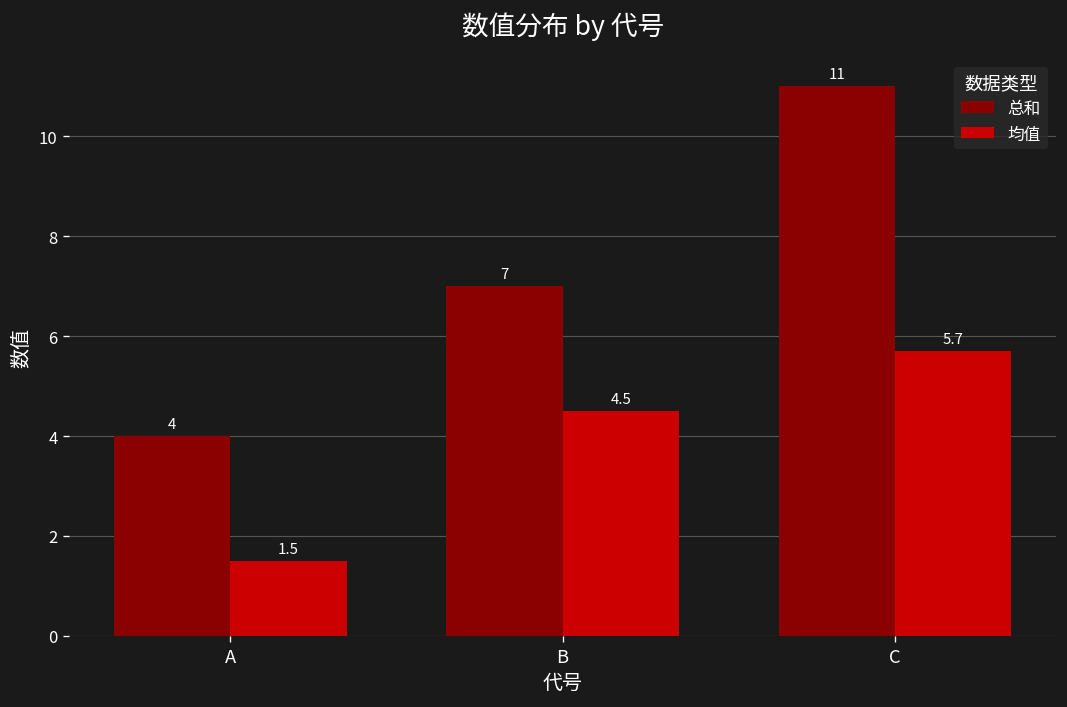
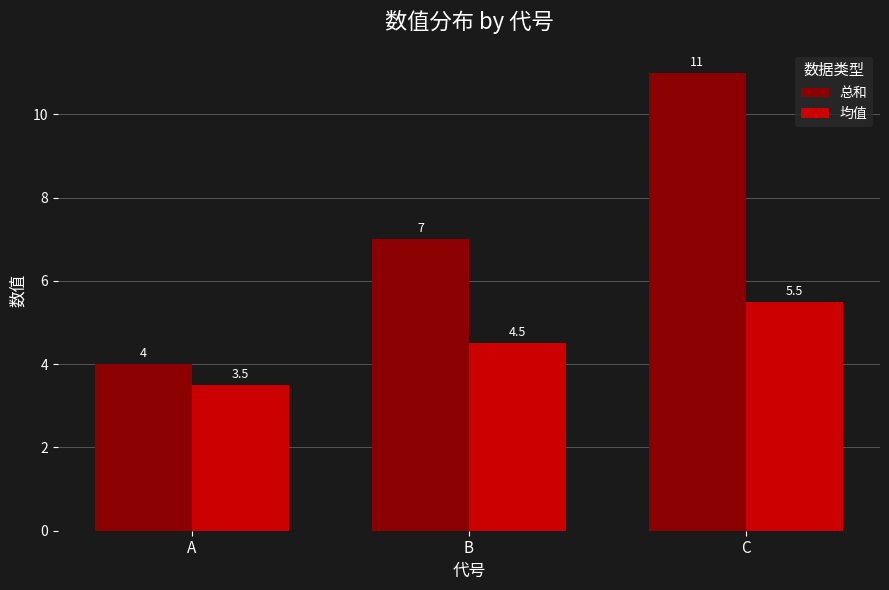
  {
    "总和": {
      "A": 4,
      "B": 7,
      "C": 11
    },
    "均值": {
-     "A": 1.5,
+     "A": 3.5,
      "B": 4.5,
-     "C": 5.7
+     "C": 5.5
    }
  }
